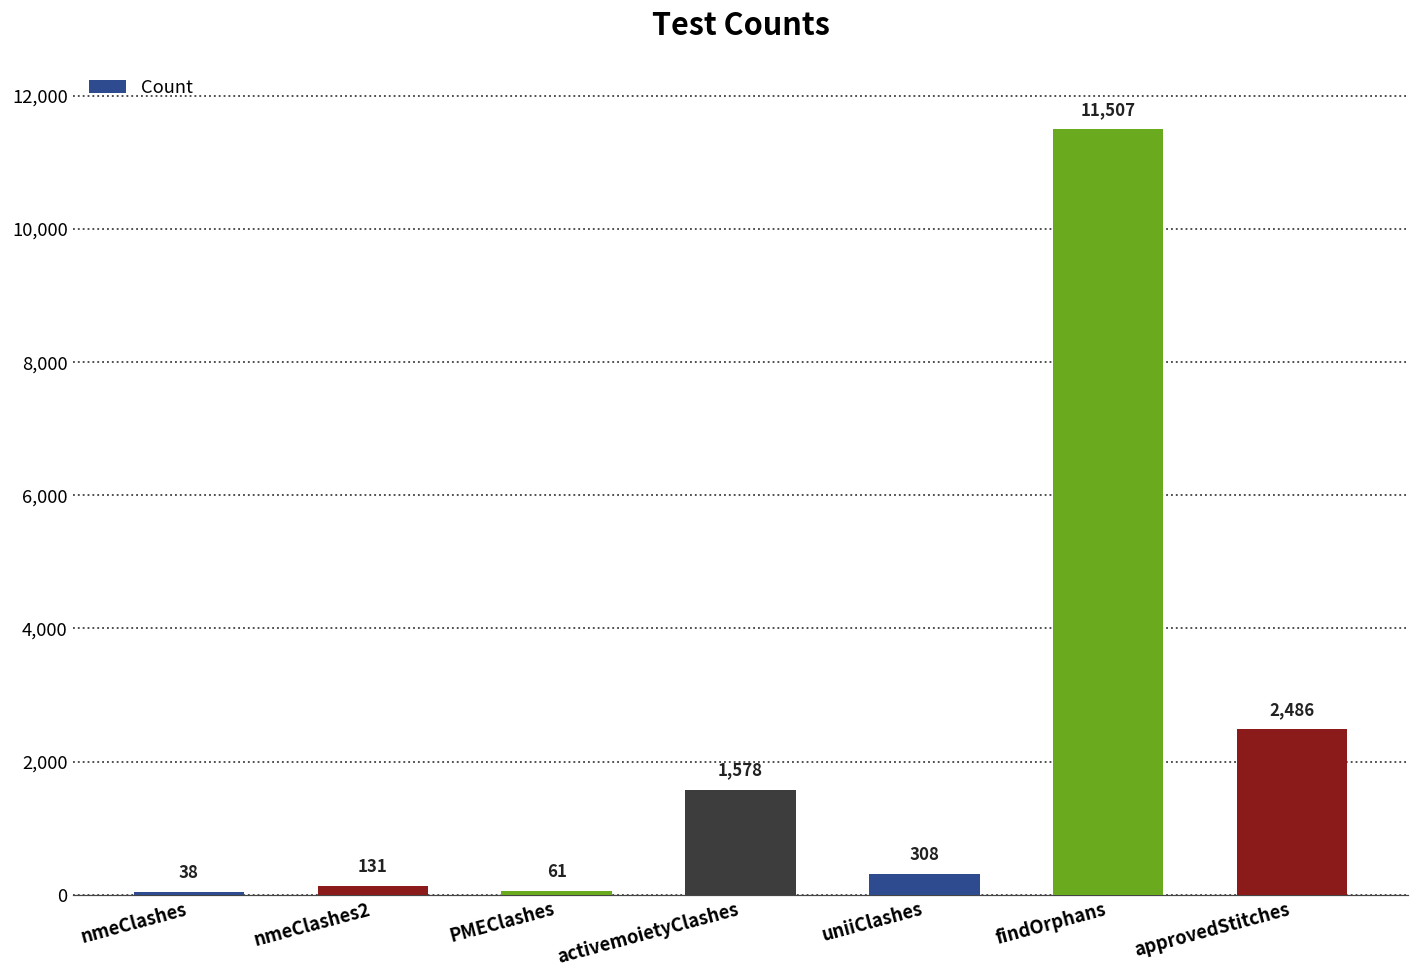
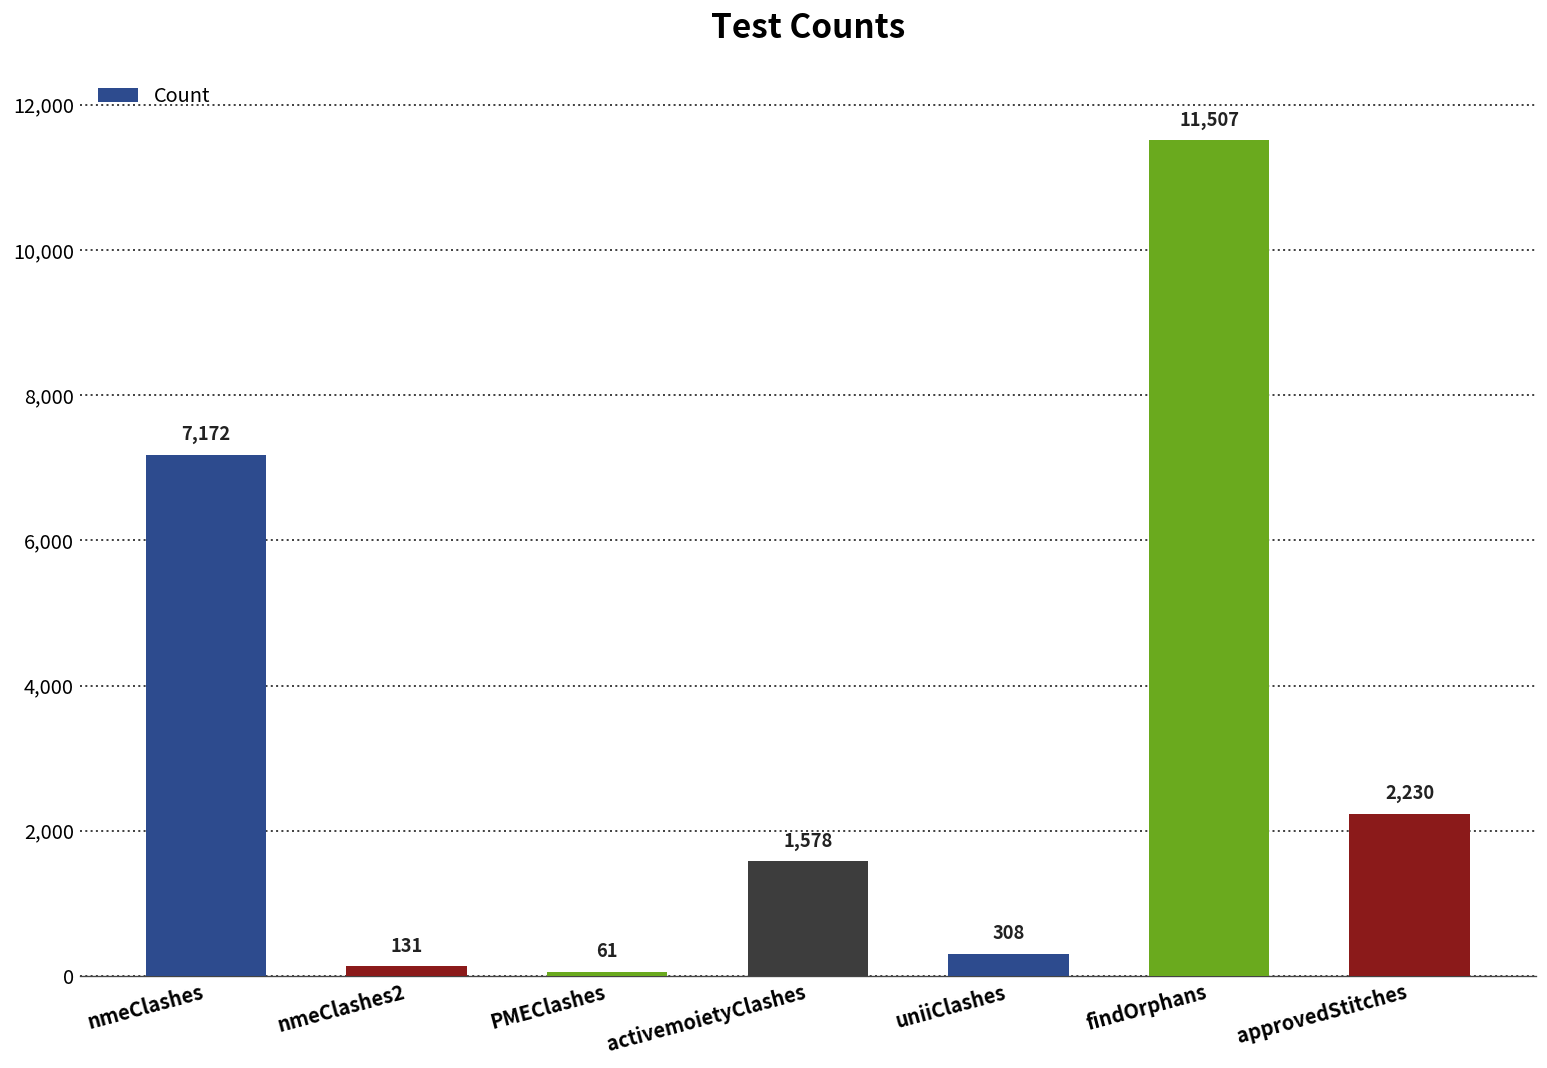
  {
-   "nmeClashes": "38",
+   "nmeClashes": "7,172",
    "nmeClashes2": "131",
    "PMEClashes": "61",
    "activemoietyClashes": "1,578",
    "uniiClashes": "308",
    "findOrphans": "11,507",
-   "approvedStitches": "2,486"
+   "approvedStitches": "2,230"
  }
